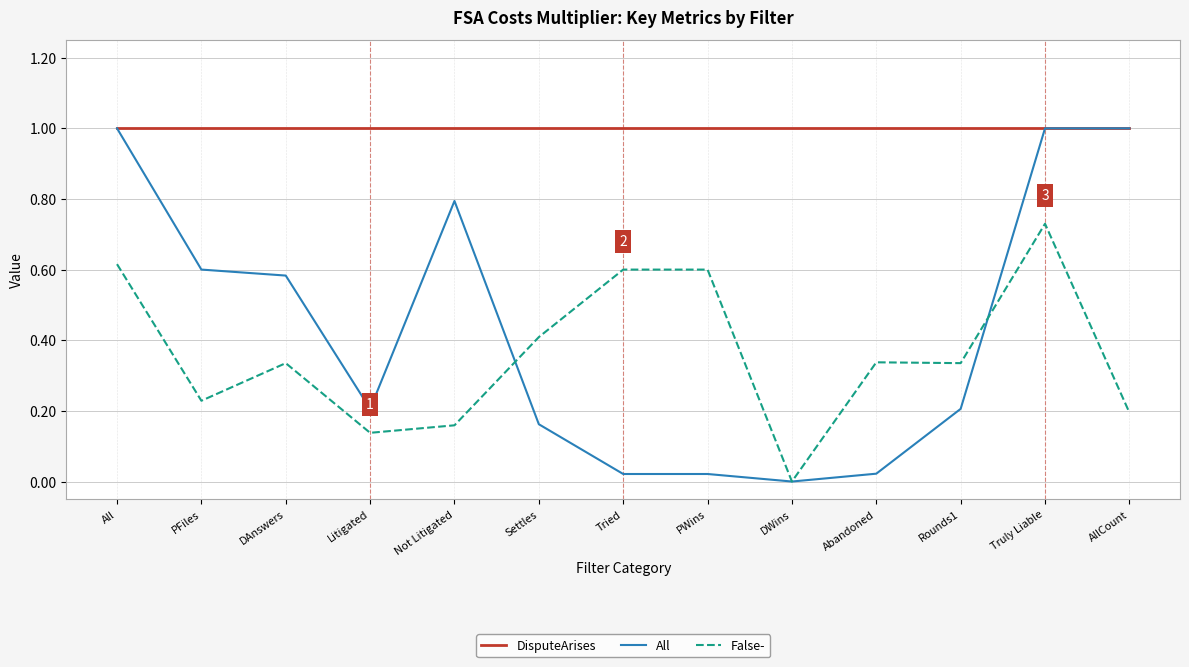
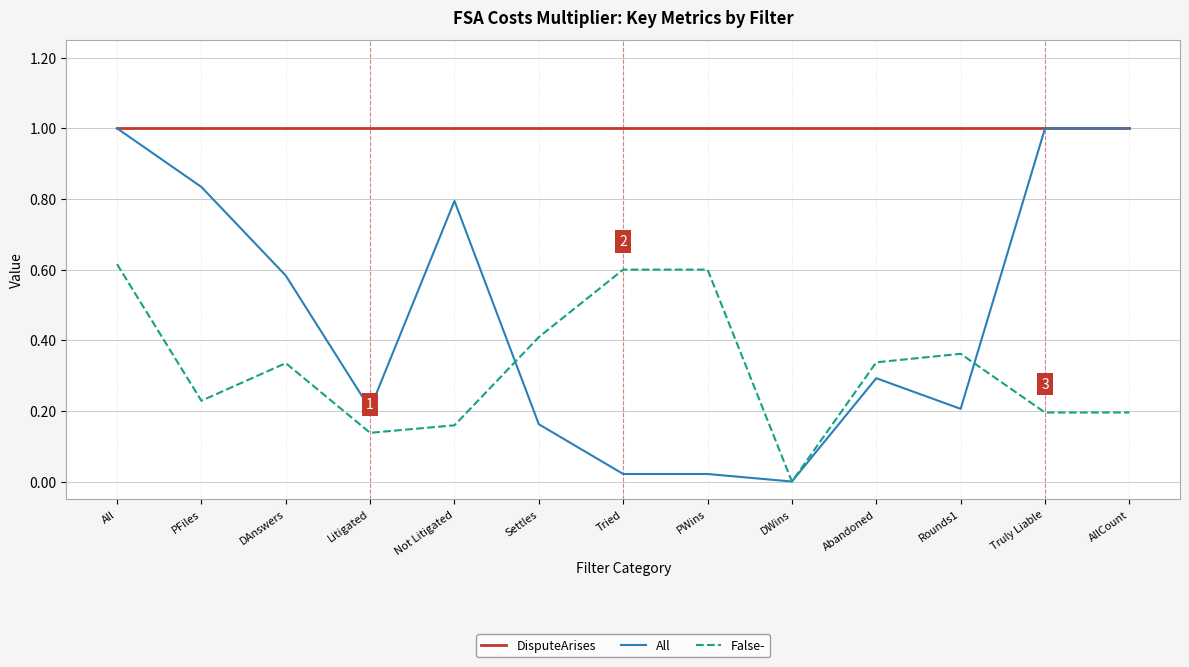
  {
    "DisputeArises": {
      "PFiles": 1.00,
      "DAnswers": 1.00,
      "Litigated": 1.00,
      "Not Litigated": 1.00,
      "Settles": 1.00,
      "Tried": 1.00,
      "PWins": 1.00,
      "DWins": 1.00,
      "Abandoned": 1.00,
      "Rounds1": 1.00
    },
    "All": {
-     "PFiles": 0.60,
+     "PFiles": 0.83,
      "DAnswers": 0.58,
      "Not Litigated": 0.79,
      "Settles": 0.16,
      "Tried": 0.02,
      "PWins": 0.02,
-     "Abandoned": 0.02,
+     "Abandoned": 0.29,
      "Rounds1": 0.21
    },
    "False-": {
      "All": 0.62,
      "PFiles": 0.23,
      "DAnswers": 0.34,
      "Litigated": 0.14,
      "Not Litigated": 0.16,
      "Settles": 0.41,
      "PWins": 0.60,
      "Abandoned": 0.34,
-     "Rounds1": 0.34,
-     "Truly Liable": 0.73,
+     "Rounds1": 0.36,
+     "Truly Liable": 0.20,
      "AllCount": 0.20
    }
  }
